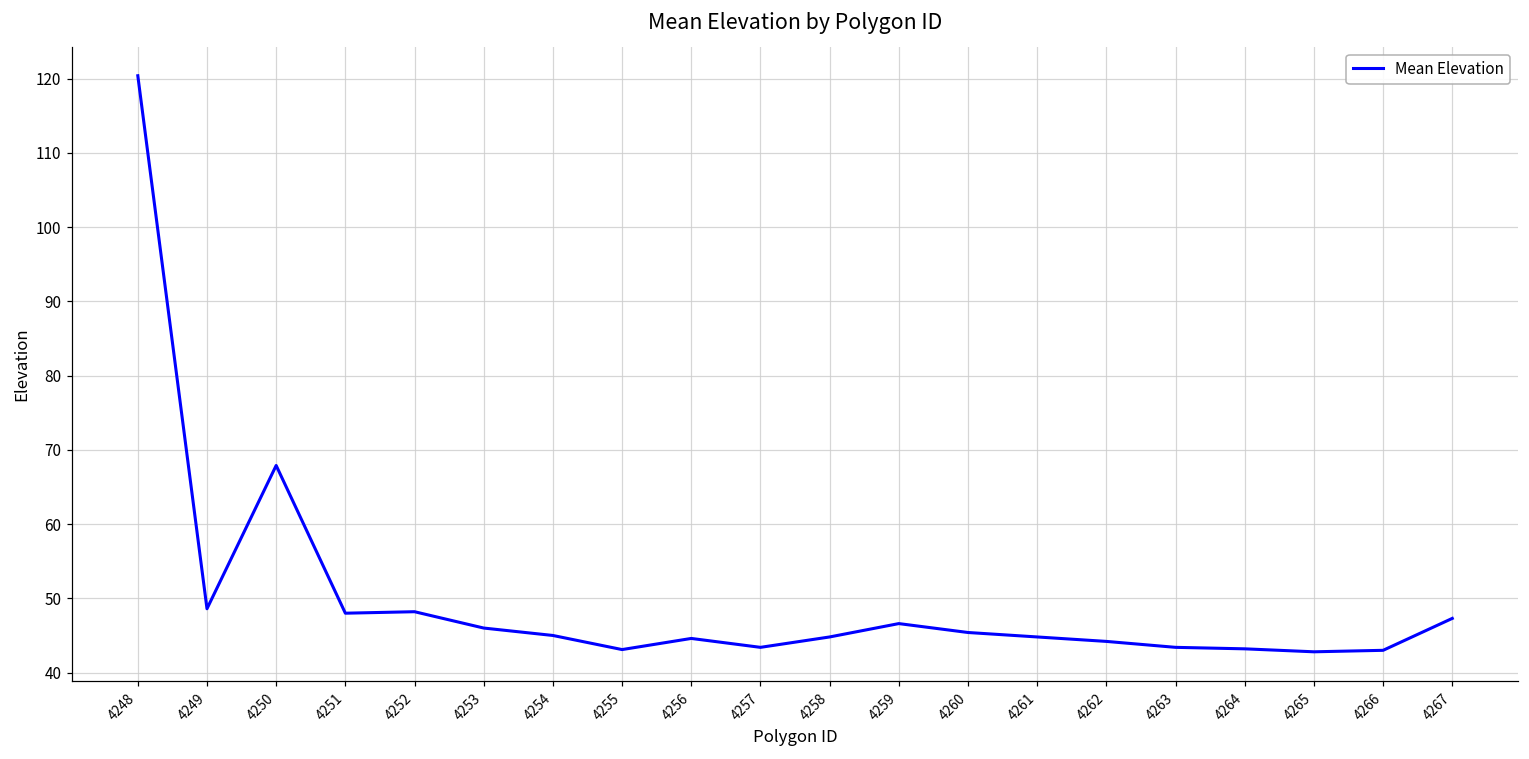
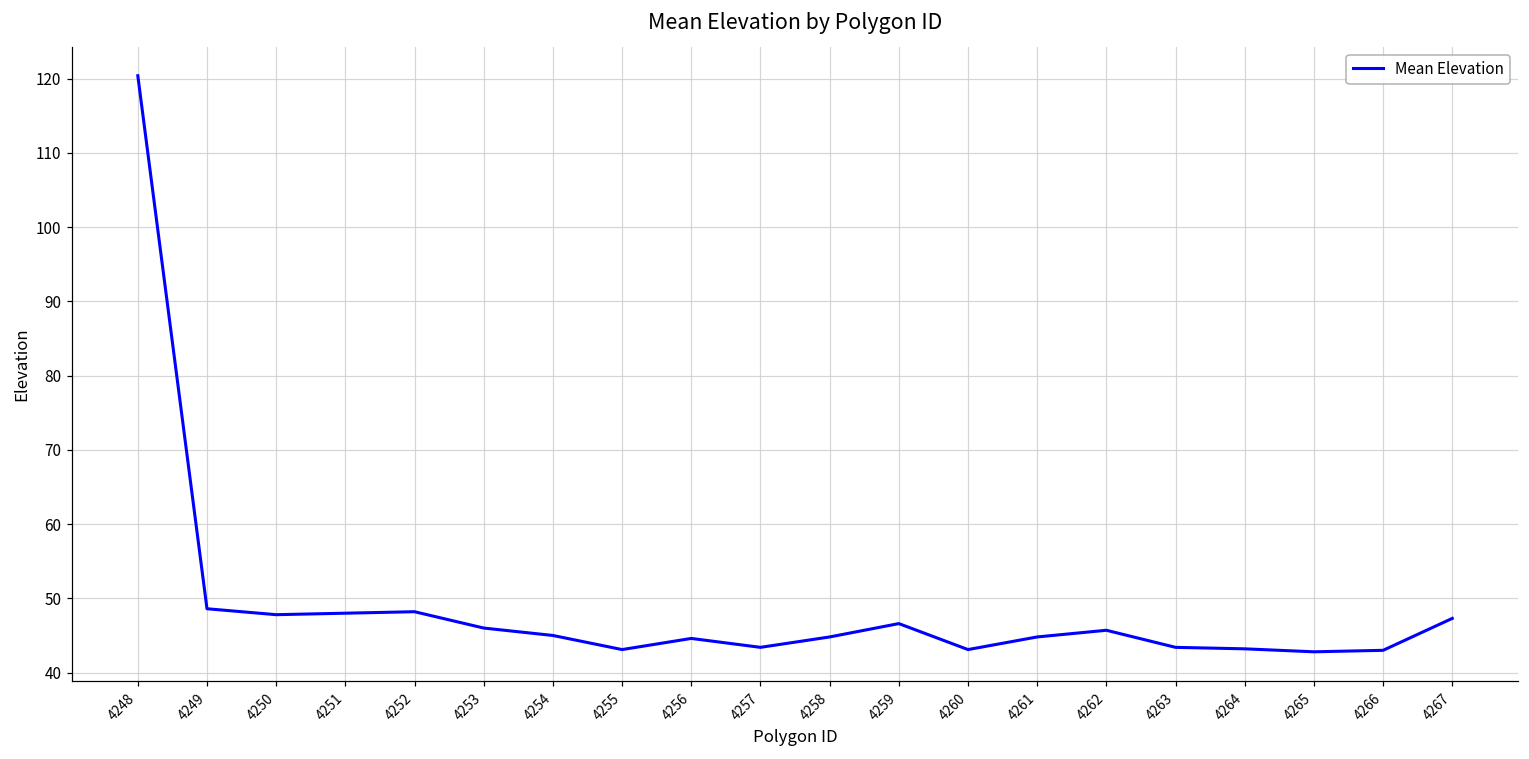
  {
    "4248": 120,
    "4249": 49,
-   "4250": 68,
+   "4250": 48,
    "4251": 48,
    "4252": 48,
    "4253": 46,
    "4254": 45,
    "4255": 43,
    "4256": 45,
    "4257": 43,
    "4258": 45,
    "4259": 47,
-   "4260": 45,
+   "4260": 43,
    "4261": 45,
-   "4262": 44,
+   "4262": 46,
    "4263": 43,
    "4264": 43,
    "4265": 43,
    "4266": 43,
    "4267": 47
  }
